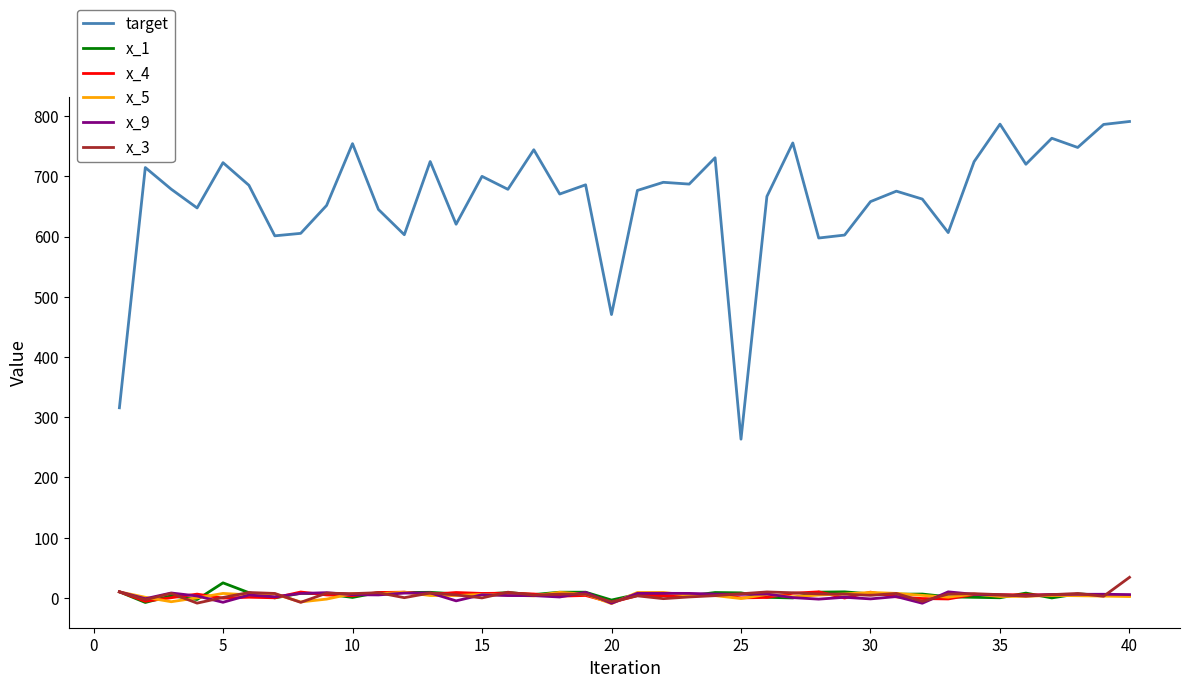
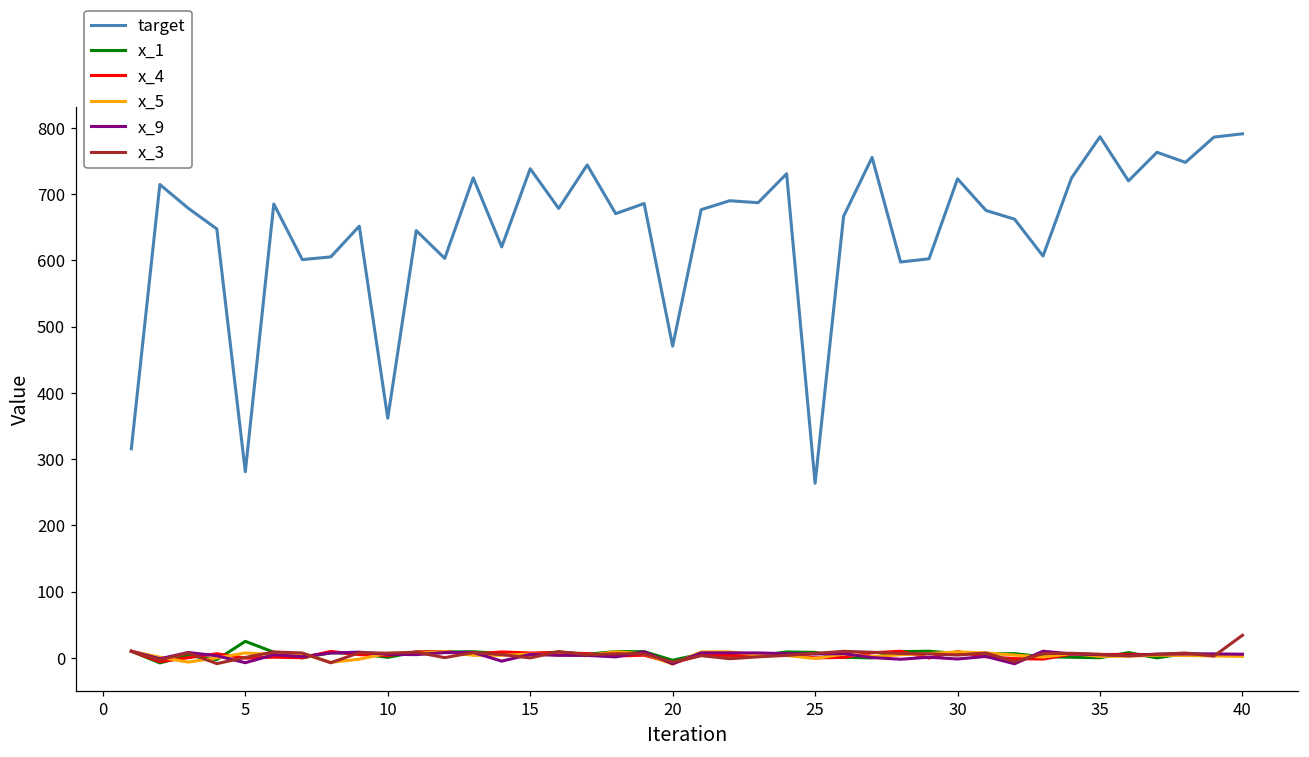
  {
    "target": {
-     "5": 720,
-     "10": 750,
-     "15": 700,
+     "5": 280,
+     "10": 360,
+     "15": 740,
      "20": 470,
      "25": 260,
-     "30": 660,
+     "30": 720,
      "35": 790,
      "40": 790
    },
    "x_1": {
      "5": 20
    },
    "x_5": {
      "5": 10
    },
    "x_9": {
      "5": -10,
      "30": 0
    },
    "x_3": {
      "15": 0,
      "40": 30
    }
  }
